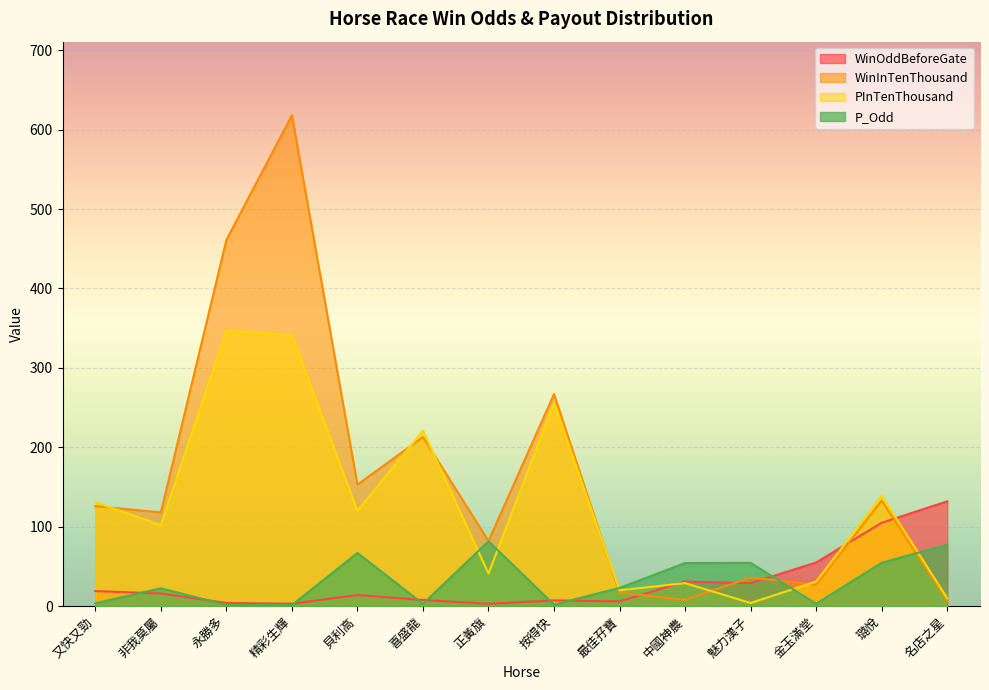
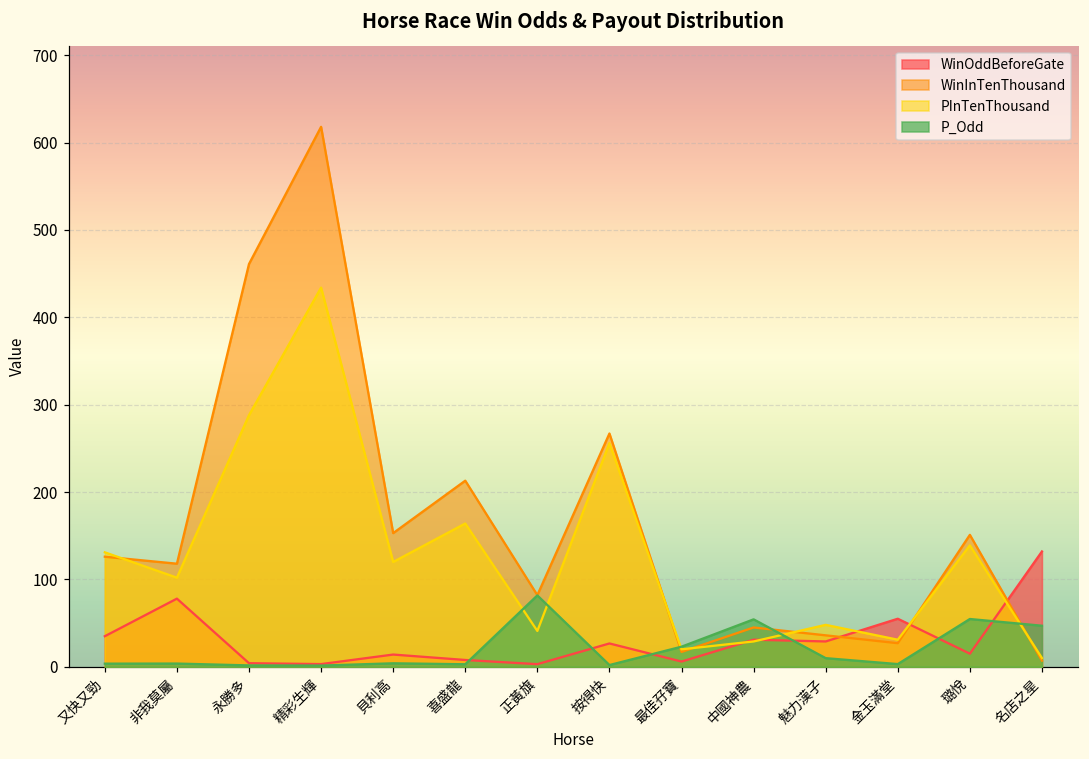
  {
    "WinOddBeforeGate": {
-     "又快又勁": 20,
-     "非我莫屬": 20,
+     "又快又勁": 40,
+     "非我莫屬": 80,
      "貝利高": 10,
      "喜盛龍": 10,
      "正黃旗": 0,
-     "按得快": 10,
+     "按得快": 30,
      "最佳孖寶": 10,
      "魅力漢子": 30,
      "金玉滿堂": 60,
-     "璐悅": 110,
+     "璐悅": 20,
      "名店之星": 130
    },
    "WinInTenThousand": {
      "又快又勁": 130,
      "非我莫屬": 120,
      "永勝多": 460,
      "精彩生輝": 620,
      "貝利高": 150,
      "喜盛龍": 210,
      "按得快": 270,
-     "中國神農": 10,
+     "中國神農": 50,
      "魅力漢子": 40,
      "金玉滿堂": 30,
-     "璐悅": 130
+     "璐悅": 150
    },
    "PInTenThousand": {
      "又快又勁": 130,
      "非我莫屬": 100,
-     "永勝多": 350,
-     "精彩生輝": 340,
+     "永勝多": 290,
+     "精彩生輝": 430,
      "貝利高": 120,
-     "喜盛龍": 220,
+     "喜盛龍": 160,
      "正黃旗": 40,
      "按得快": 260,
-     "魅力漢子": 0,
+     "魅力漢子": 50,
      "金玉滿堂": 30,
      "璐悅": 140
    },
    "P_Odd": {
      "又快又勁": 0,
-     "非我莫屬": 20,
-     "貝利高": 70,
+     "非我莫屬": 0,
+     "貝利高": 0,
      "喜盛龍": 0,
      "按得快": 0,
      "中國神農": 50,
-     "魅力漢子": 50,
+     "魅力漢子": 10,
      "金玉滿堂": 0,
      "璐悅": 50,
-     "名店之星": 80
+     "名店之星": 50
    }
  }
